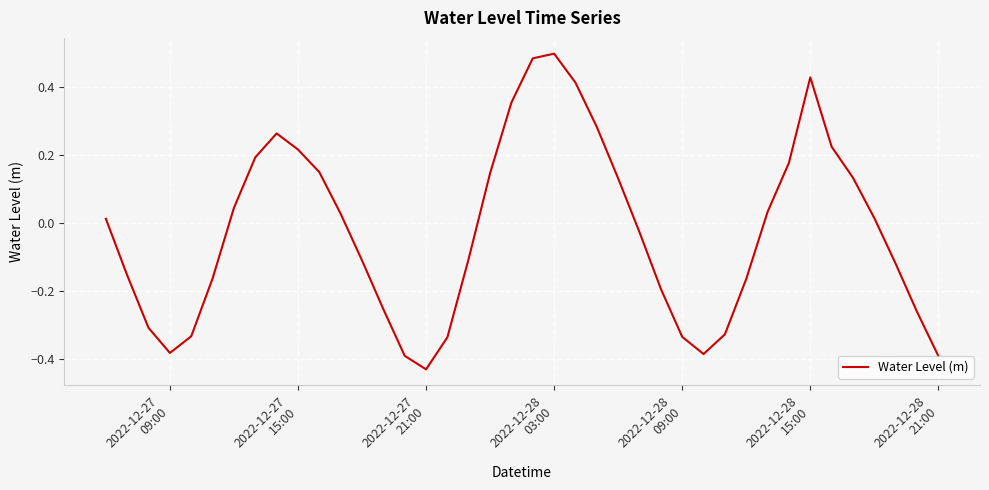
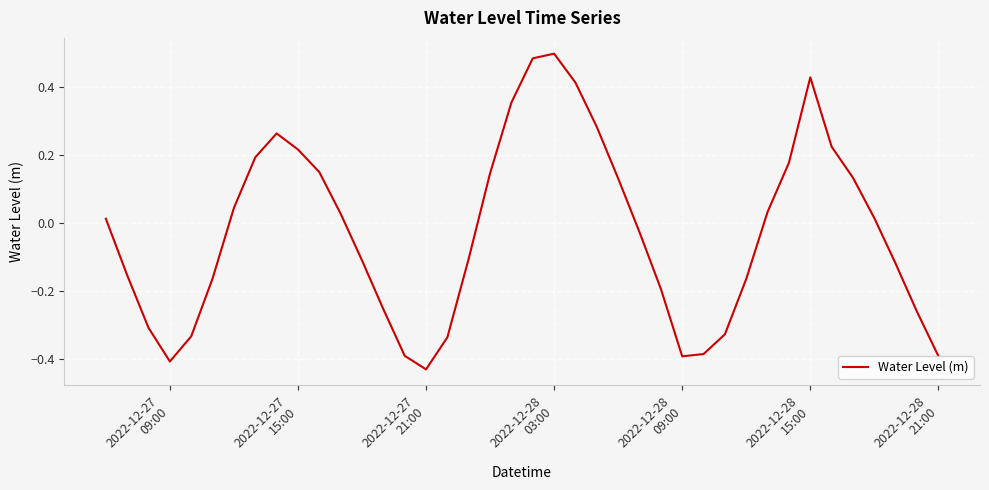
  {
-   "2022-12-27 09:00": -0.38,
+   "2022-12-27 09:00": -0.41,
    "2022-12-27 15:00": 0.22,
    "2022-12-27 21:00": -0.43,
    "2022-12-28 03:00": 0.50,
-   "2022-12-28 09:00": -0.33,
+   "2022-12-28 09:00": -0.39,
    "2022-12-28 15:00": 0.43
  }
